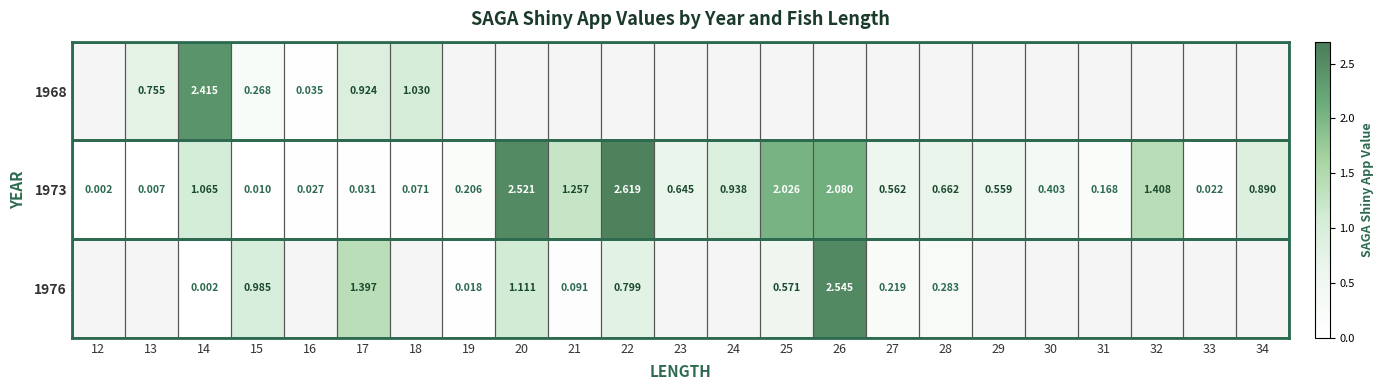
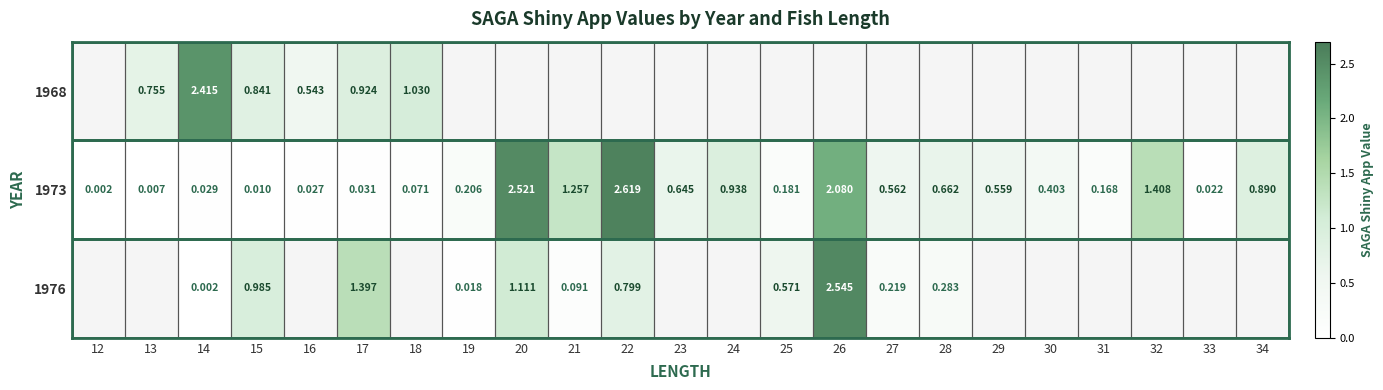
  {
    "1968": {
      "13": 0.755,
      "14": 2.415,
-     "15": 0.268,
-     "16": 0.035,
+     "15": 0.841,
+     "16": 0.543,
      "17": 0.924,
      "18": 1.030
    },
    "1973": {
      "12": 0.002,
      "13": 0.007,
-     "14": 1.065,
+     "14": 0.029,
      "15": 0.010,
      "16": 0.027,
      "17": 0.031,
      "18": 0.071,
      "19": 0.206,
      "20": 2.521,
      "21": 1.257,
      "22": 2.619,
      "23": 0.645,
      "24": 0.938,
-     "25": 2.026,
+     "25": 0.181,
      "26": 2.080,
      "27": 0.562,
      "28": 0.662,
      "29": 0.559,
      "30": 0.403,
      "31": 0.168,
      "32": 1.408,
      "33": 0.022,
      "34": 0.890
    },
    "1976": {
      "14": 0.002,
      "15": 0.985,
      "17": 1.397,
      "19": 0.018,
      "20": 1.111,
      "21": 0.091,
      "22": 0.799,
      "25": 0.571,
      "26": 2.545,
      "27": 0.219,
      "28": 0.283
    }
  }
